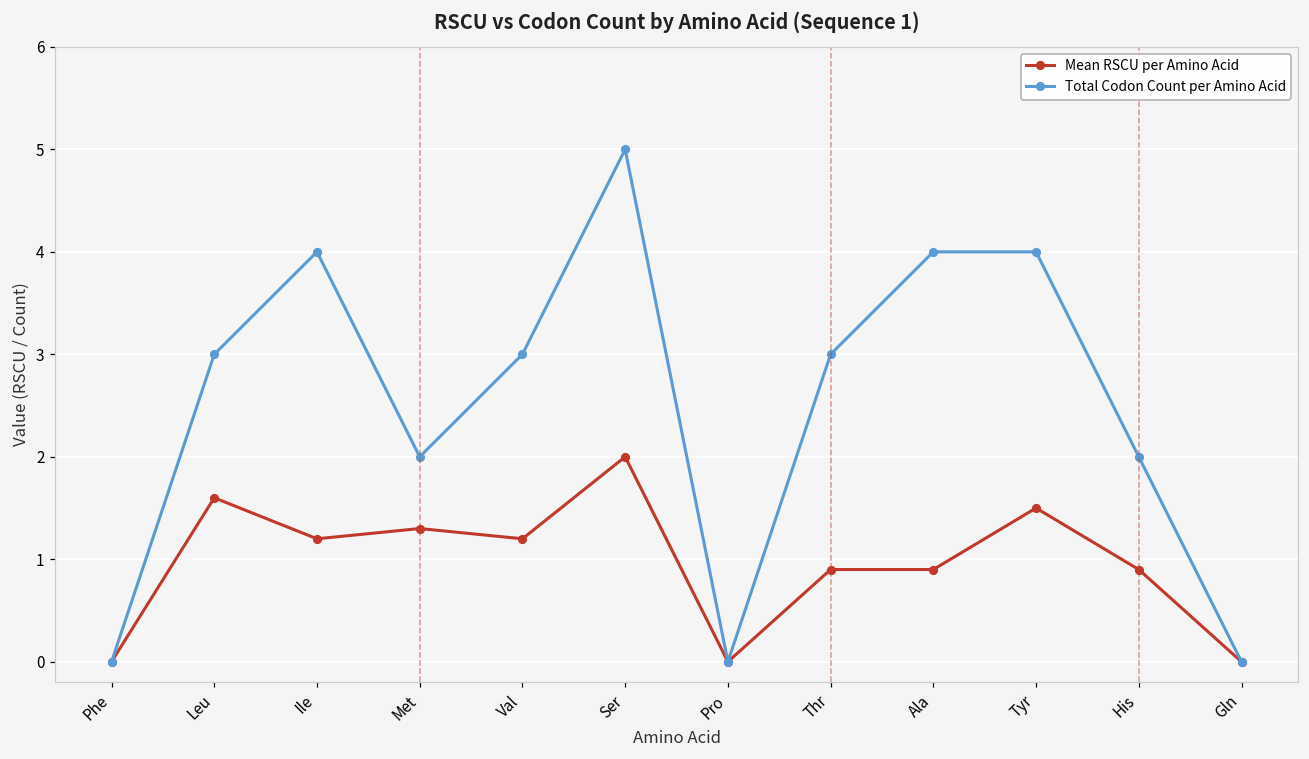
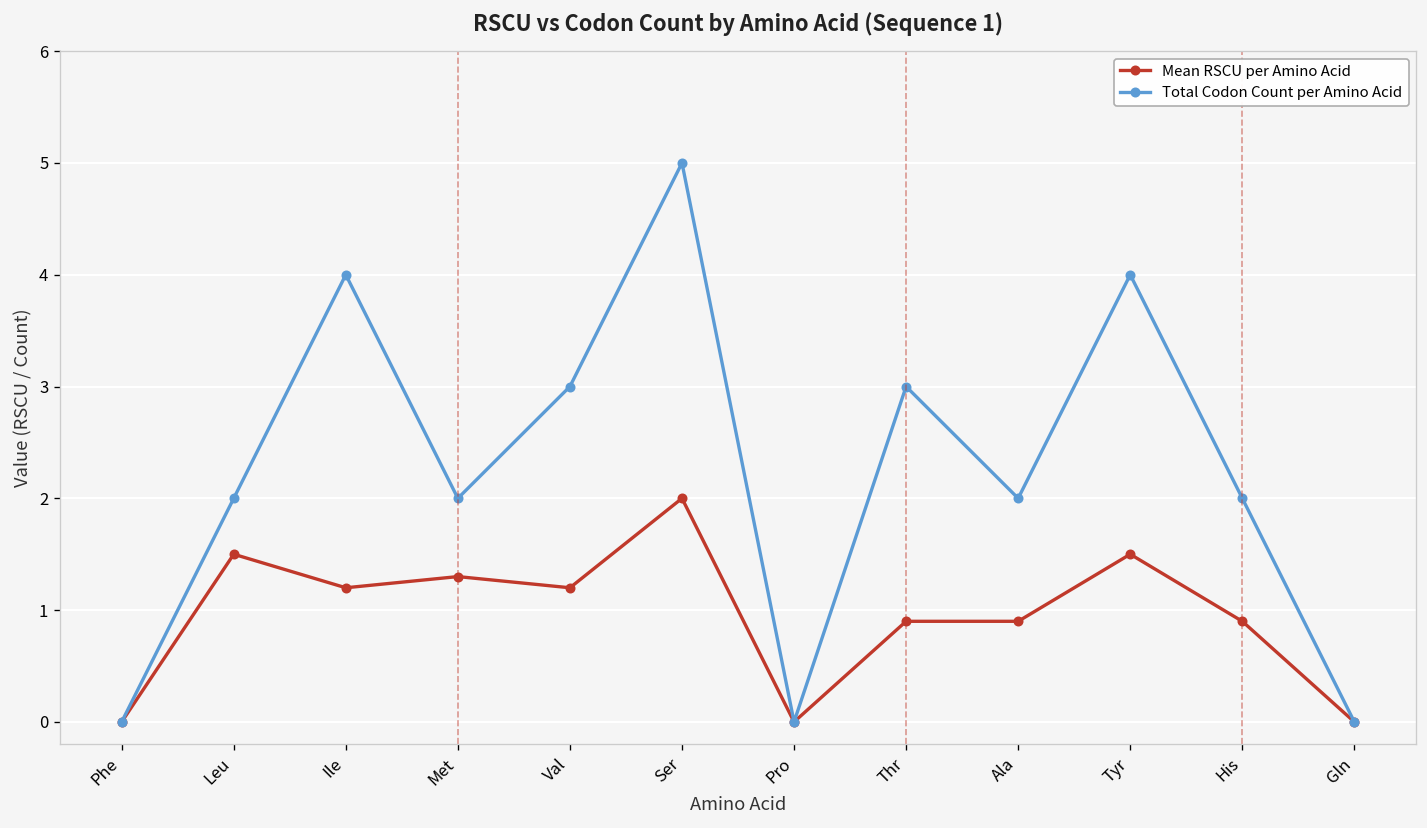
  {
    "Mean RSCU per Amino Acid": {
-     "Leu": 1.6,
+     "Leu": 1.5,
      "Ile": 1.2,
      "Met": 1.3,
      "Val": 1.2,
      "Ser": 2.0,
      "Thr": 0.9,
      "Ala": 0.9,
      "Tyr": 1.5,
      "His": 0.9
    },
    "Total Codon Count per Amino Acid": {
-     "Leu": 3,
+     "Leu": 2,
      "Ile": 4,
      "Met": 2,
      "Val": 3,
      "Ser": 5,
      "Thr": 3,
-     "Ala": 4,
+     "Ala": 2,
      "Tyr": 4,
      "His": 2
    }
  }
